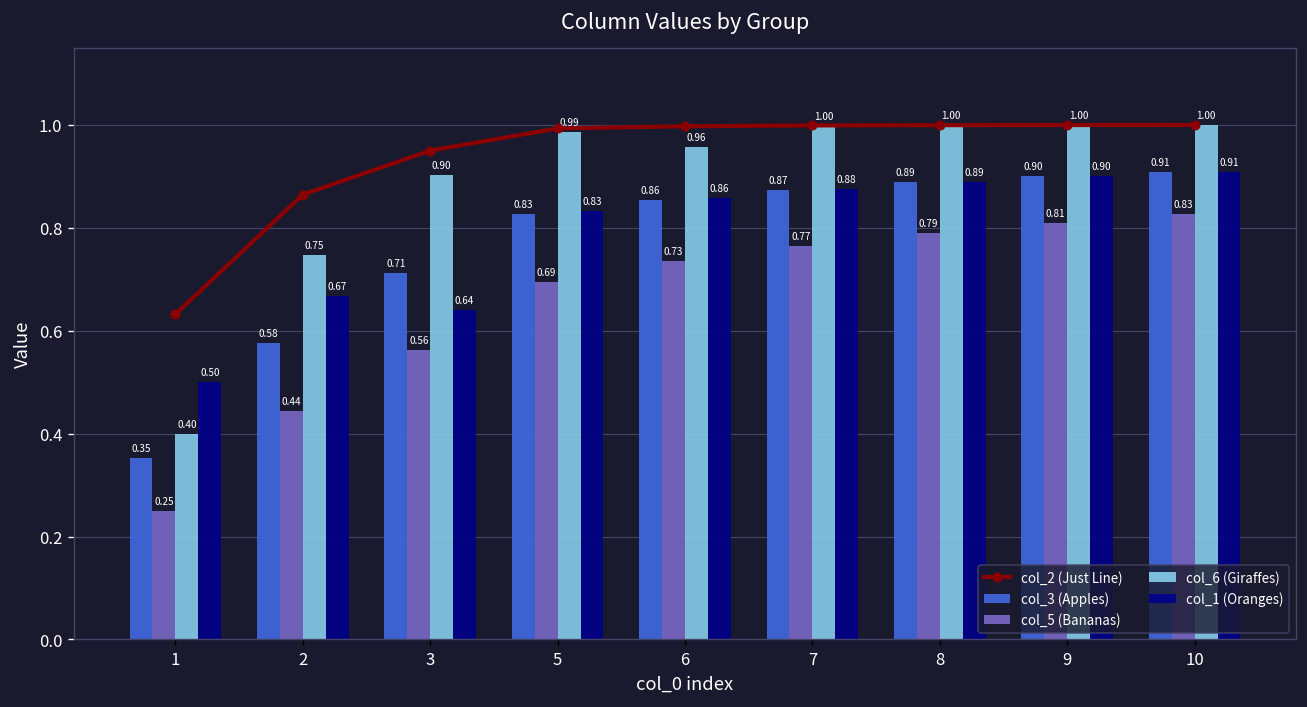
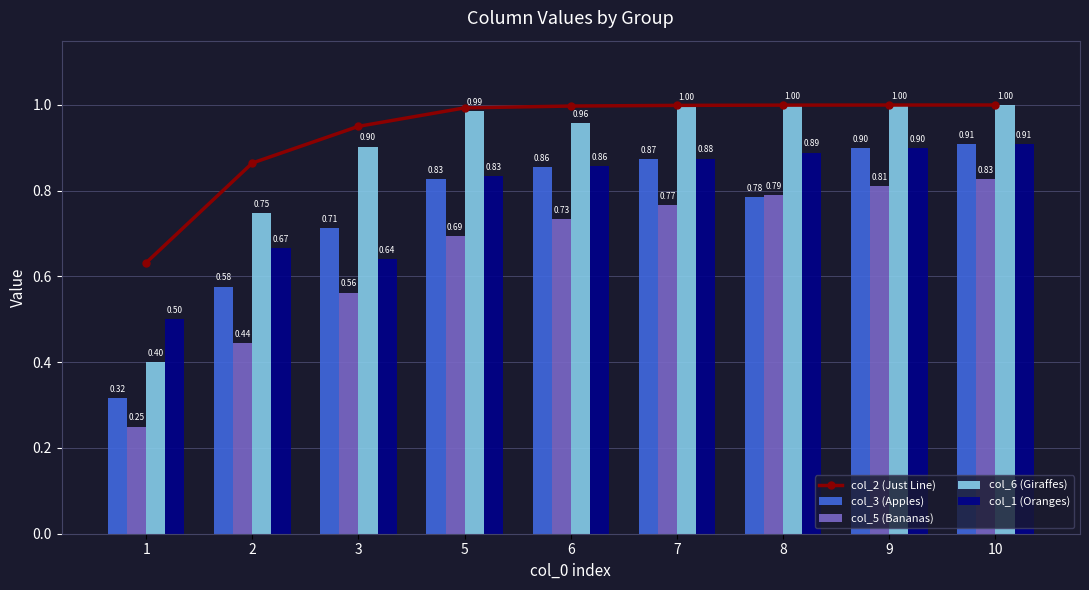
  {
    "col_3 (Apples)": {
-     "1": 0.35,
+     "1": 0.32,
      "2": 0.58,
      "3": 0.71,
      "5": 0.83,
      "6": 0.86,
      "7": 0.87,
-     "8": 0.89,
+     "8": 0.78,
      "9": 0.90,
      "10": 0.91
    },
    "col_2 (Just Line)": {
      "5": 0.99,
      "7": 1.00,
      "8": 1.00,
      "9": 1.00,
      "10": 1.00
    },
    "col_5 (Bananas)": {
      "1": 0.25,
      "2": 0.44,
      "3": 0.56,
      "5": 0.69,
      "6": 0.73,
      "7": 0.77,
      "8": 0.79,
      "9": 0.81,
      "10": 0.83
    },
    "col_6 (Giraffes)": {
      "1": 0.40,
      "2": 0.75,
      "3": 0.90,
      "6": 0.96,
      "7": 1.00,
      "8": 1.00,
      "9": 1.00,
      "10": 1.00
    },
    "col_1 (Oranges)": {
      "1": 0.50,
      "2": 0.67,
      "3": 0.64,
      "5": 0.83,
      "6": 0.86,
      "7": 0.88,
      "8": 0.89,
      "9": 0.90,
      "10": 0.91
    }
  }
